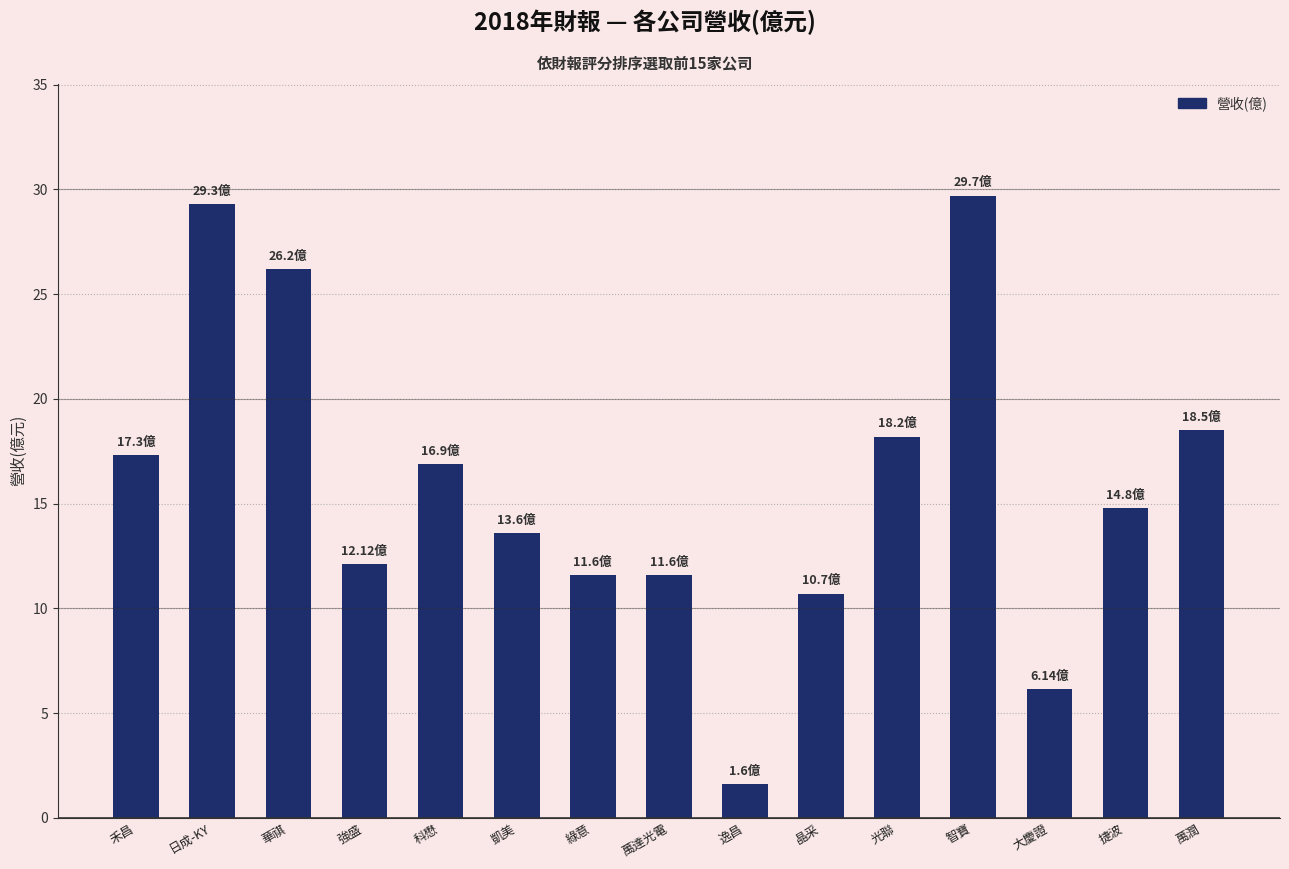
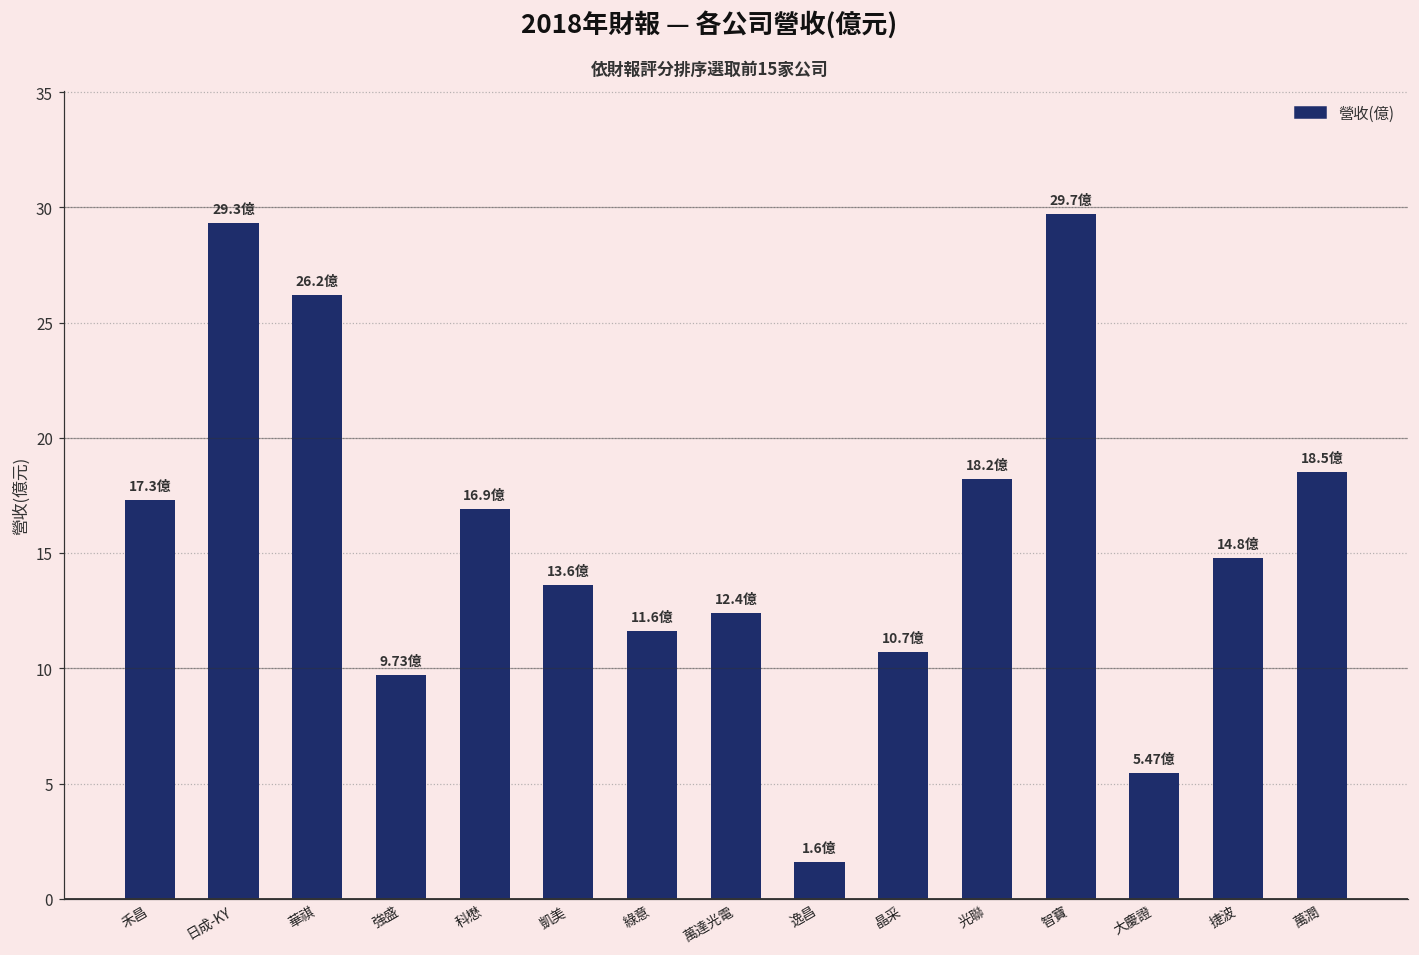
  {
    "禾昌": "17.3億",
    "日成-KY": "29.3億",
    "華祺": "26.2億",
-   "強盛": "12.12億",
+   "強盛": "9.73億",
    "科懋": "16.9億",
    "凱美": "13.6億",
    "綠意": "11.6億",
-   "萬達光電": "11.6億",
+   "萬達光電": "12.4億",
    "逸昌": "1.6億",
    "晶采": "10.7億",
    "光聯": "18.2億",
    "智寶": "29.7億",
-   "大慶證": "6.14億",
+   "大慶證": "5.47億",
    "捷波": "14.8億",
    "萬潤": "18.5億"
  }
